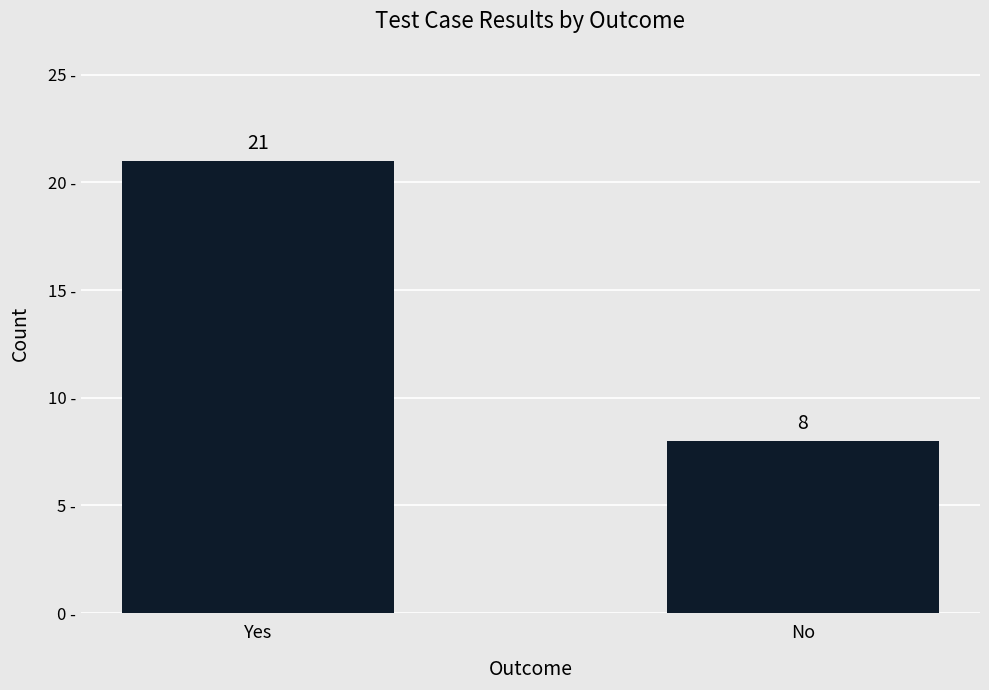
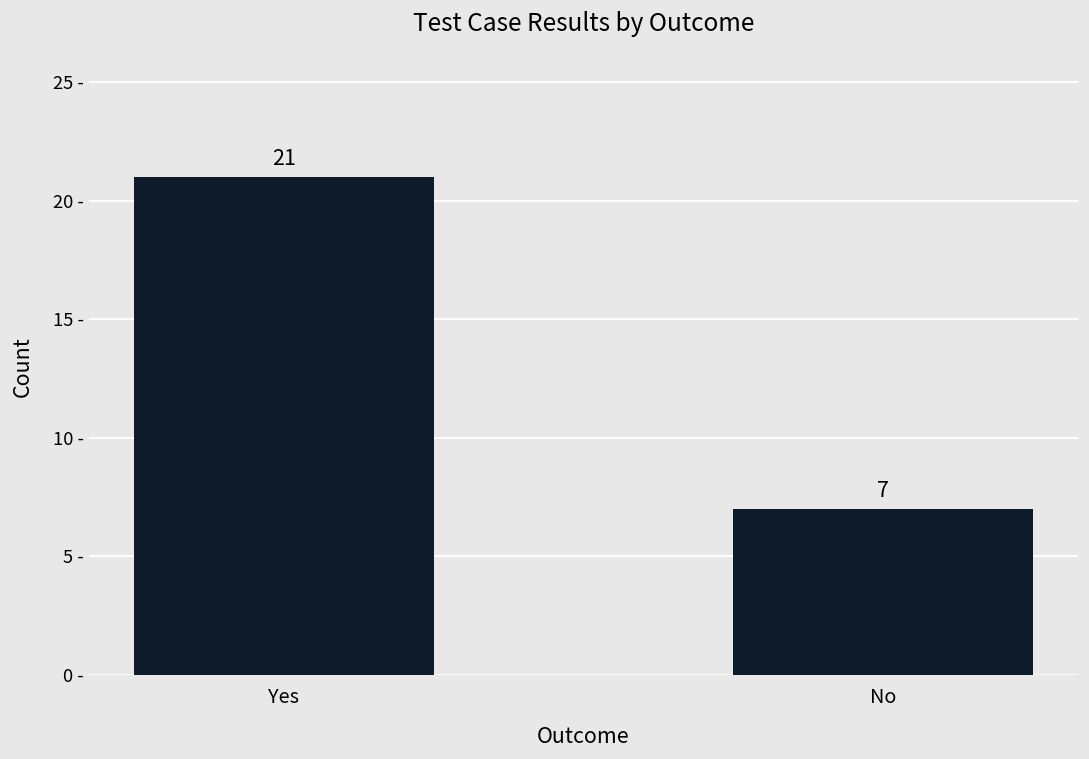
  {
    "Yes": 21,
-   "No": 8
+   "No": 7
  }
